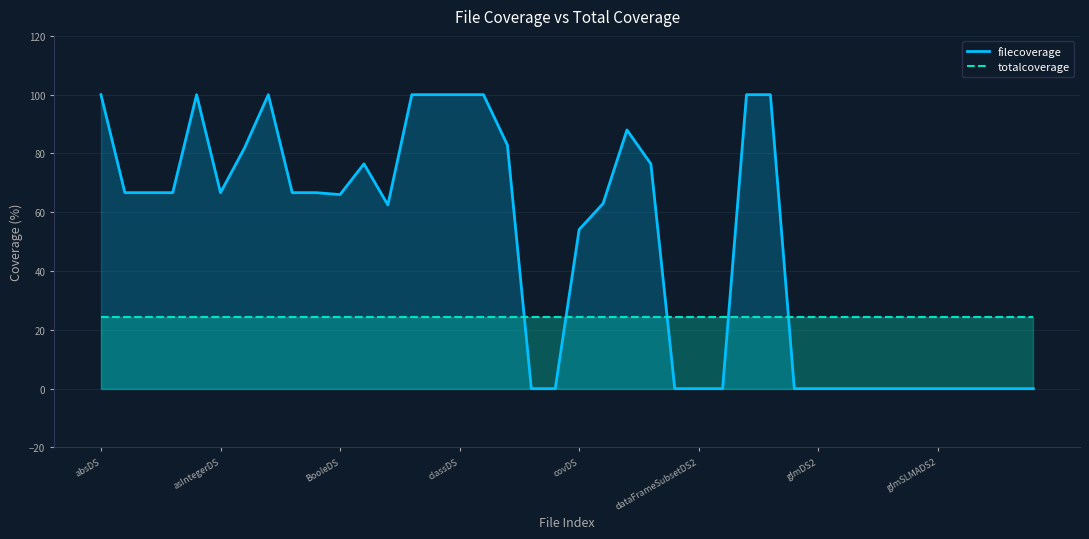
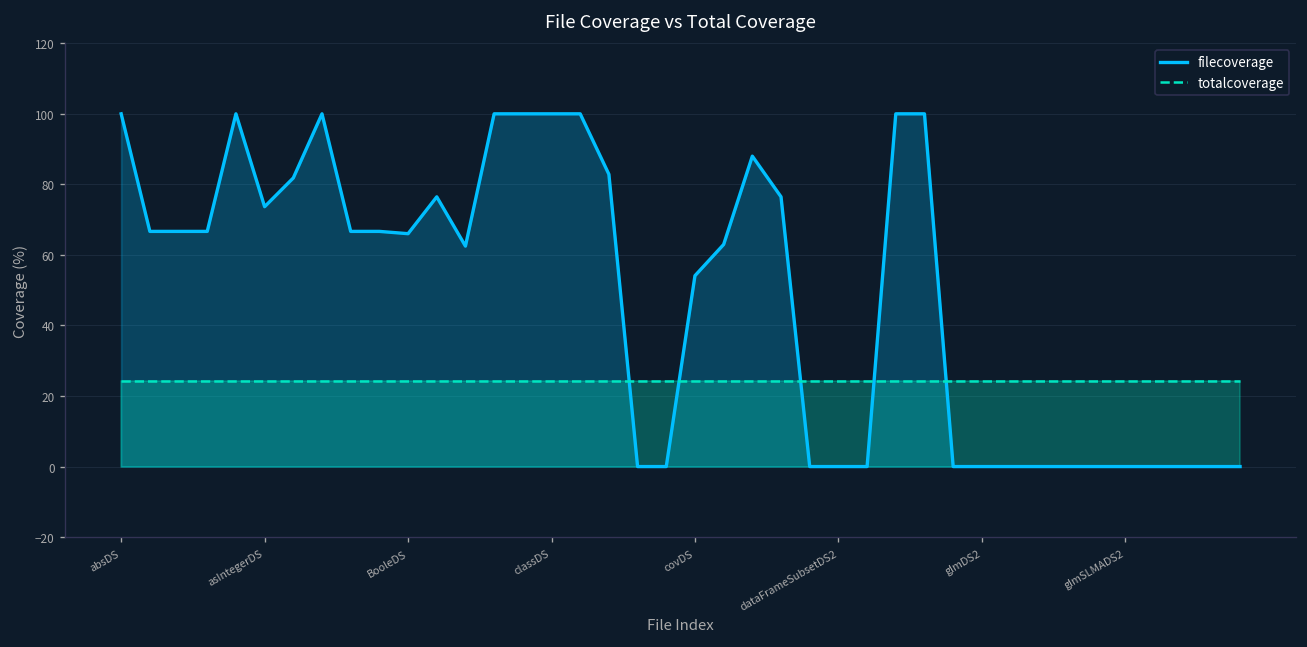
  {
    "filecoverage": {
      "absDS": 100,
-     "asIntegerDS": 67,
+     "asIntegerDS": 74,
      "BooleDS": 66,
      "classDS": 100,
      "covDS": 54,
      "dataFrameSubsetDS2": 0,
      "glmDS2": 0,
      "glmSLMADS2": 0
    },
    "totalcoverage": {
      "absDS": 24,
      "asIntegerDS": 24,
      "BooleDS": 24,
      "classDS": 24,
      "covDS": 24,
      "dataFrameSubsetDS2": 24,
      "glmDS2": 24,
      "glmSLMADS2": 24
    }
  }
